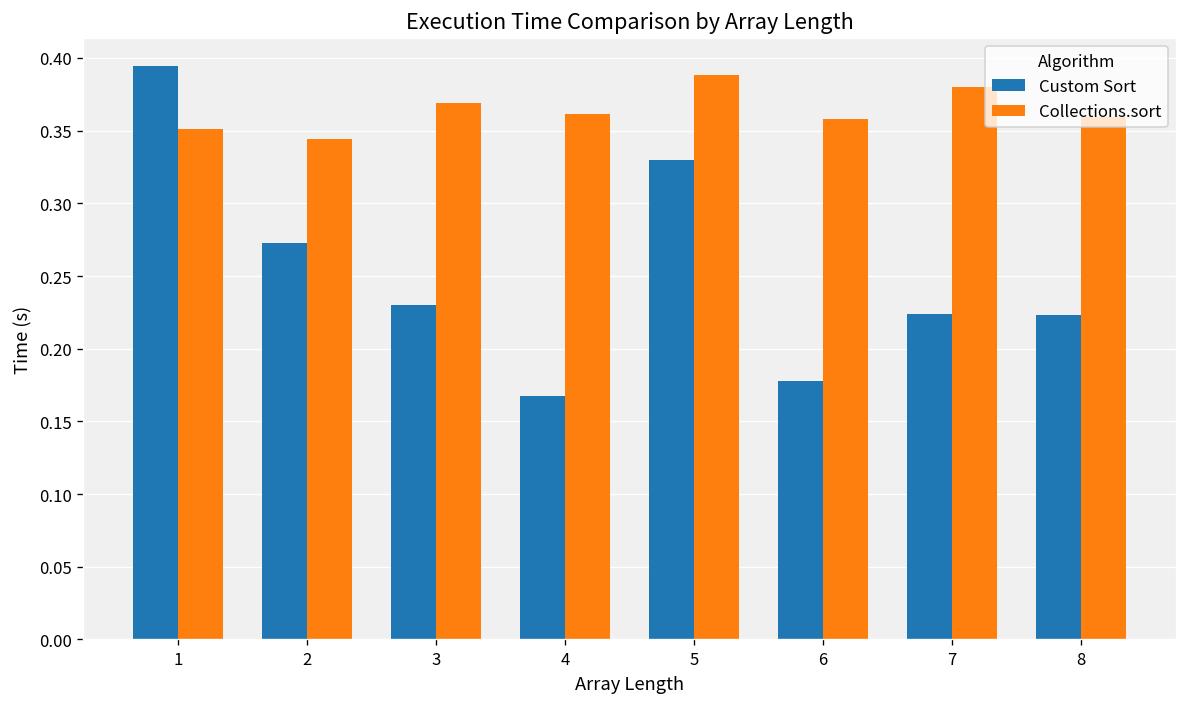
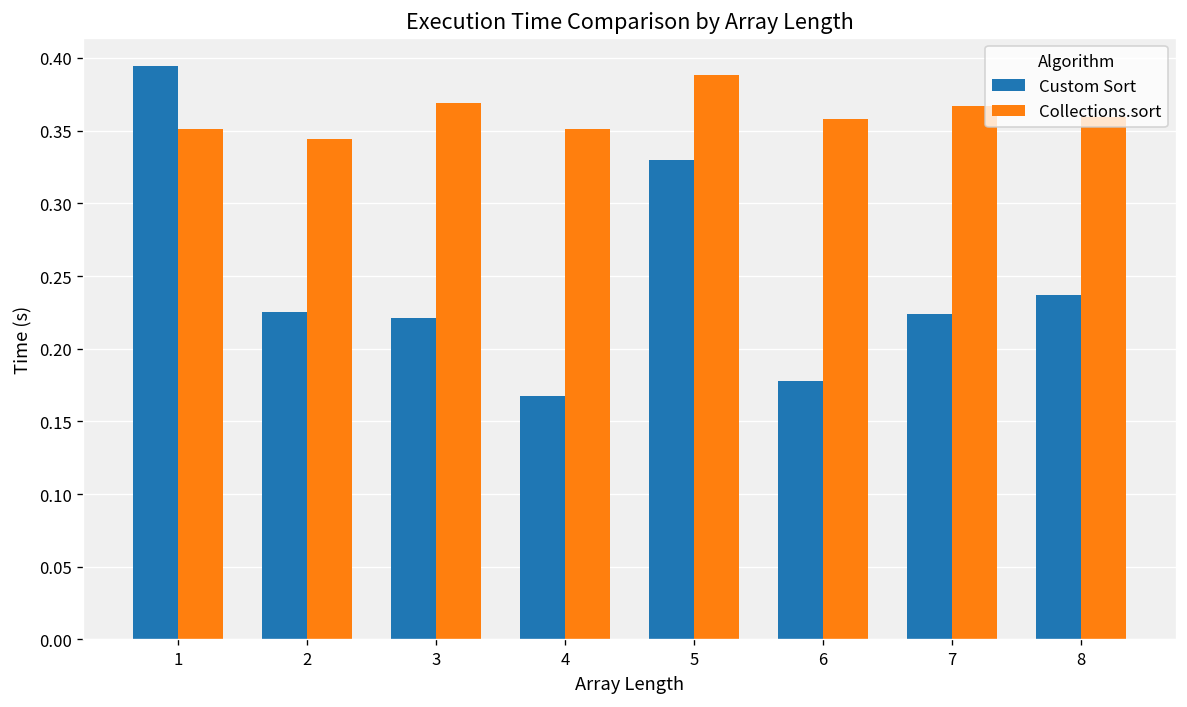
  {
    "Custom Sort": {
      "1": 0.394,
-     "2": 0.273,
-     "3": 0.230,
+     "2": 0.225,
+     "3": 0.221,
      "4": 0.167,
      "5": 0.330,
      "6": 0.177,
      "7": 0.224,
-     "8": 0.223
+     "8": 0.237
    },
    "Collections.sort": {
      "1": 0.351,
      "2": 0.344,
      "3": 0.369,
-     "4": 0.361,
+     "4": 0.351,
      "5": 0.388,
      "6": 0.358,
-     "7": 0.380
+     "7": 0.367
    }
  }
